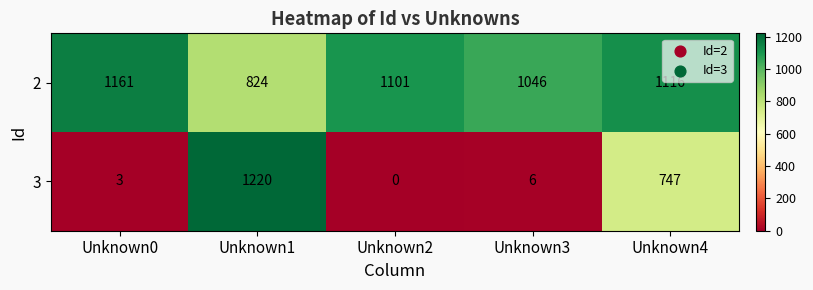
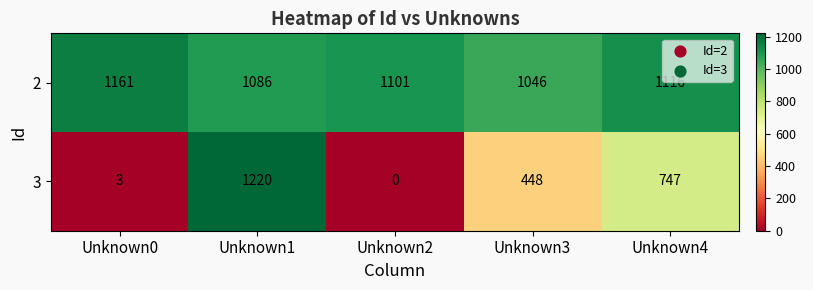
  {
    "2": {
      "Unknown0": 1161,
-     "Unknown1": 824,
+     "Unknown1": 1086,
      "Unknown2": 1101,
      "Unknown3": 1046
    },
    "3": {
      "Unknown0": 3,
      "Unknown1": 1220,
      "Unknown2": 0,
-     "Unknown3": 6,
+     "Unknown3": 448,
      "Unknown4": 747
    }
  }
